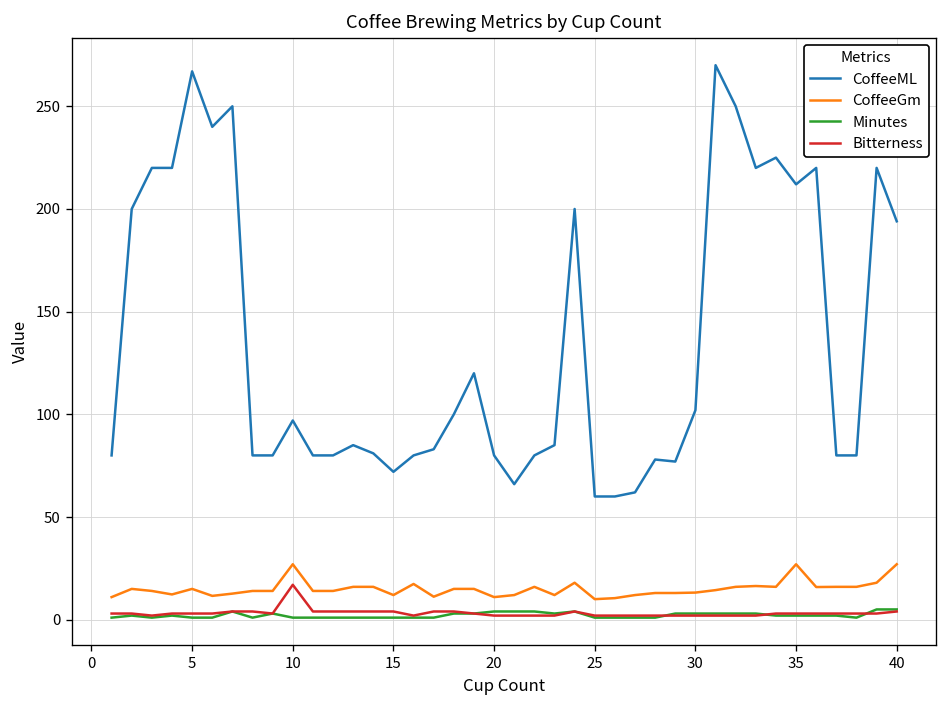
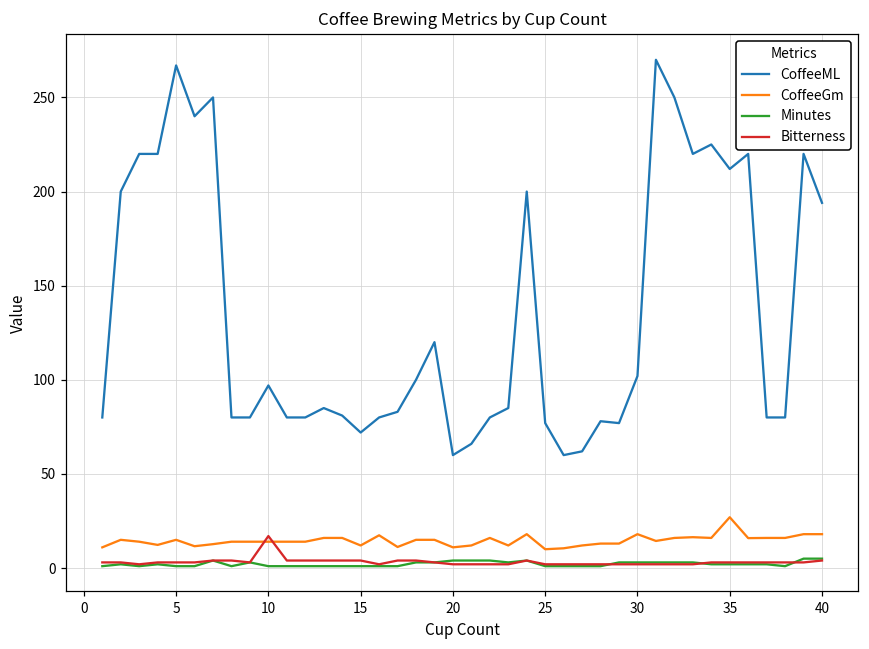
  {
    "CoffeeML": {
      "5": 267,
      "10": 97,
      "15": 72,
-     "20": 80,
-     "25": 60,
+     "20": 60,
+     "25": 77,
      "30": 102,
      "35": 212,
      "40": 194
    },
    "CoffeeGm": {
      "5": 15,
-     "10": 27,
+     "10": 14,
      "15": 12,
      "20": 11,
      "25": 10,
-     "30": 13,
+     "30": 18,
      "35": 27,
-     "40": 27
+     "40": 18
    },
    "Minutes": {
      "5": 1,
      "10": 1,
      "15": 1,
      "20": 4
    },
    "Bitterness": {
      "5": 3,
      "10": 17,
      "15": 4,
      "20": 2
    }
  }
